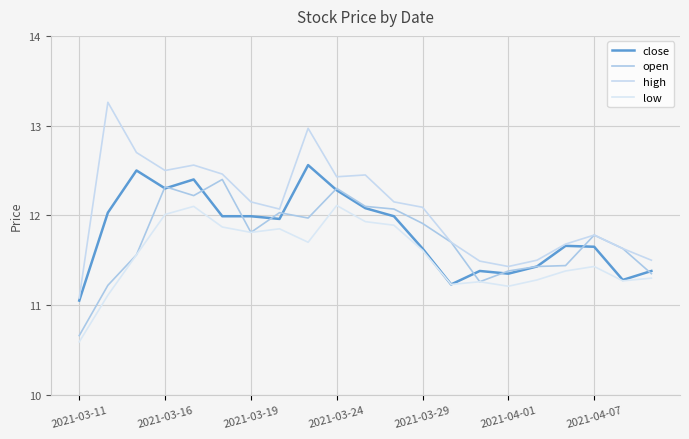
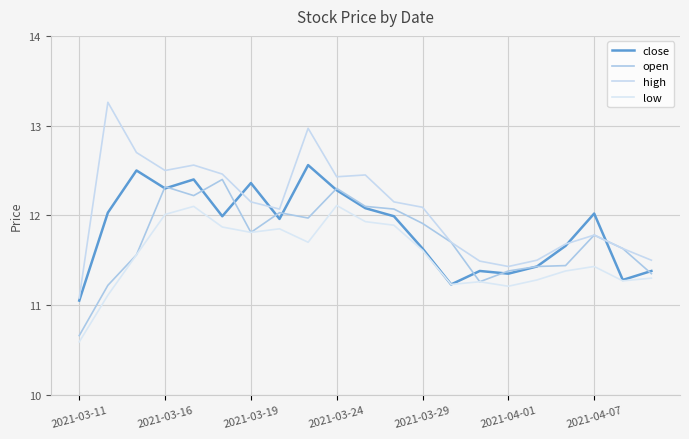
  {
    "close": {
      "2021-03-11": 11.1,
-     "2021-03-19": 12.0,
+     "2021-03-19": 12.4,
      "2021-04-01": 11.4,
-     "2021-04-07": 11.7
+     "2021-04-07": 12.0
    }
  }
